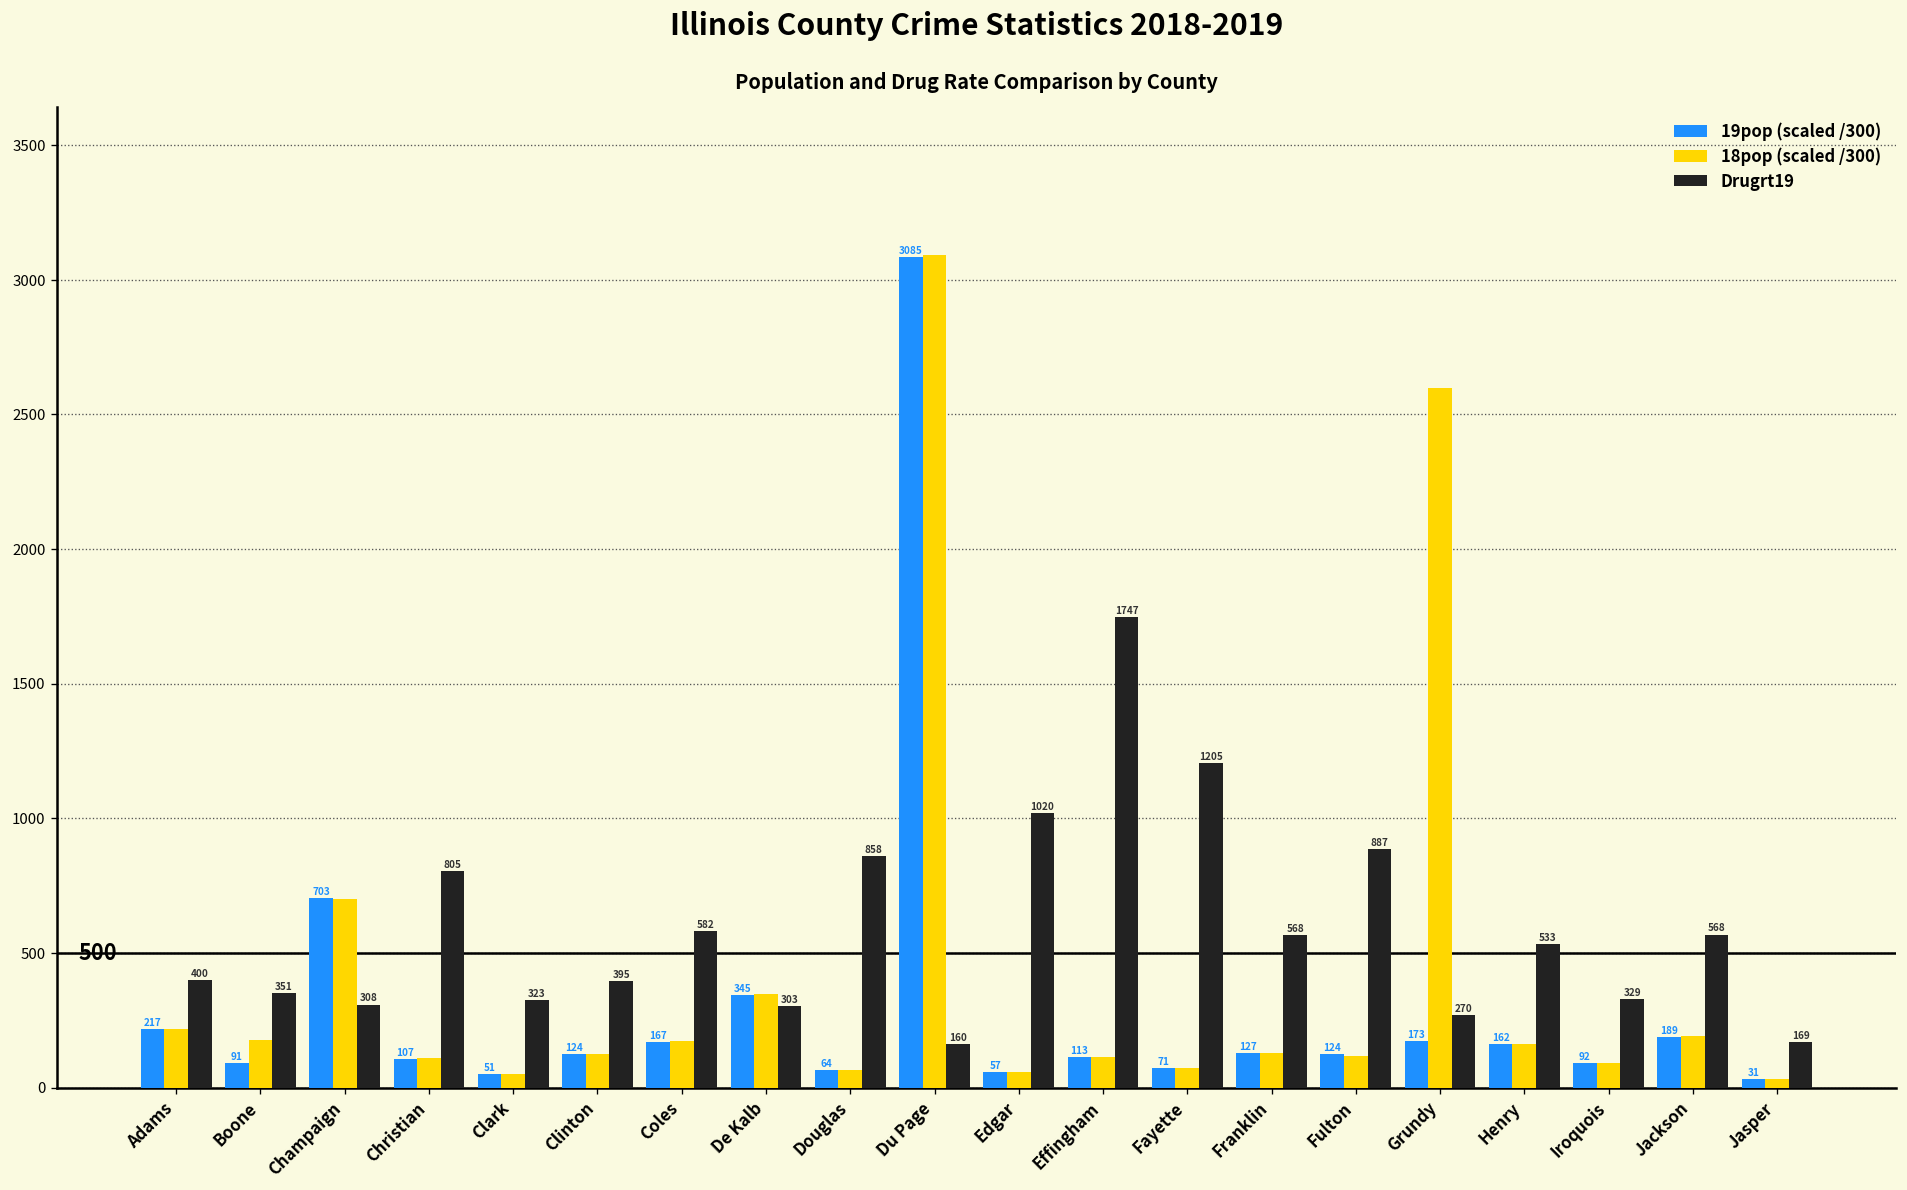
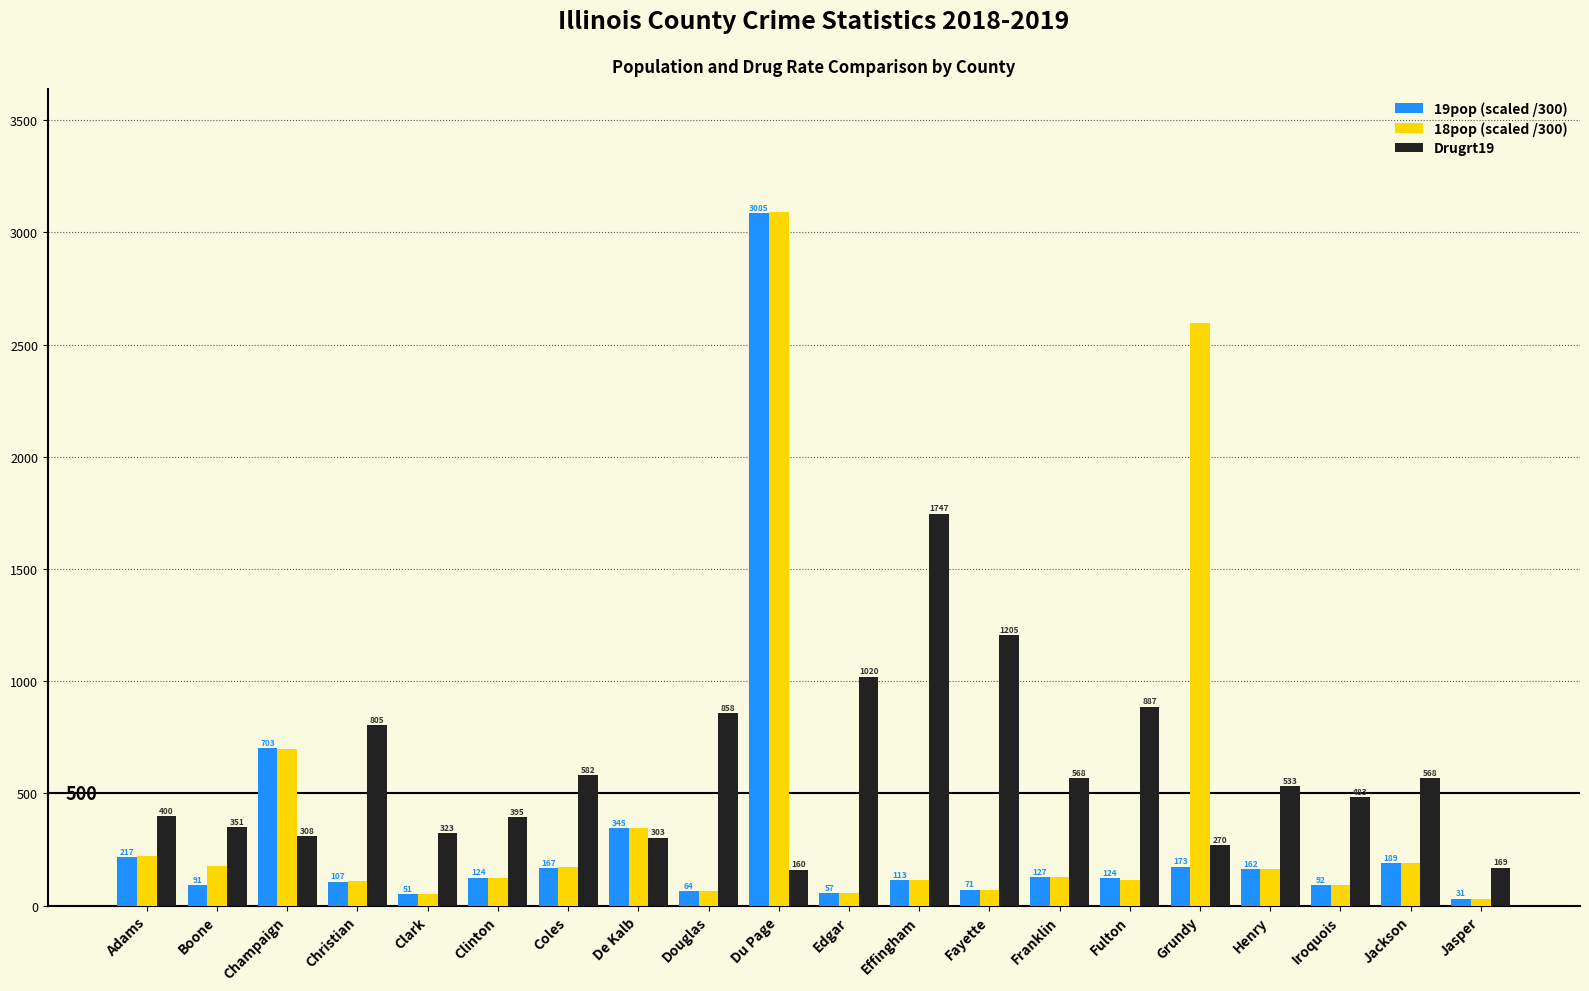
  {
    "19pop (scaled /300)": {
      "Adams": 217,
      "Champaign": 703,
      "Christian": 107,
      "Clark": 51,
      "De Kalb": 345,
      "Douglas": 64,
      "Edgar": 57,
      "Fulton": 124,
      "Henry": 162,
      "Iroquois": 92,
      "Jackson": 189
    },
    "18pop (scaled /300)": {
      "Effingham": 113
    },
    "Drugrt19": {
      "Adams": 400,
      "Boone": 351,
      "Clinton": 395,
      "De Kalb": 303,
      "Du Page": 160,
      "Effingham": 1747,
      "Fayette": 1205,
      "Franklin": 568,
      "Fulton": 887,
      "Grundy": 270,
-     "Iroquois": 329
+     "Iroquois": 483
    }
  }
